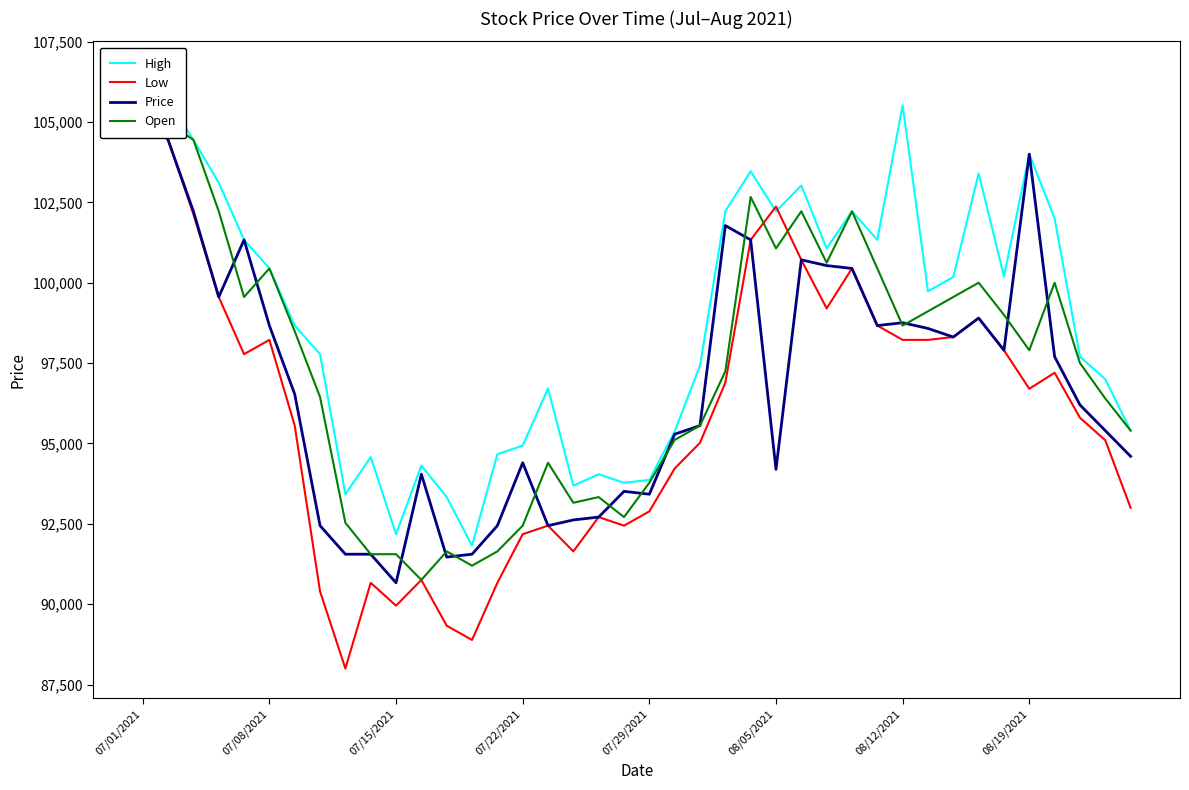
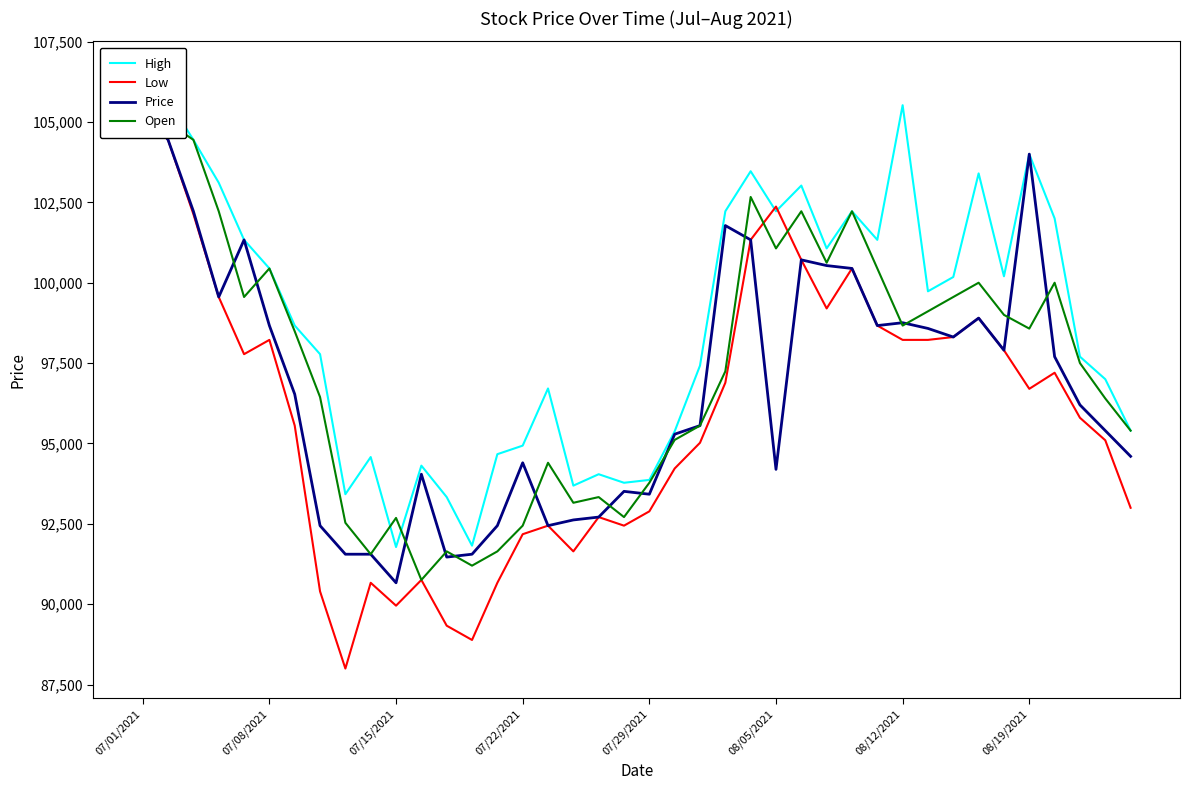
  {
    "High": {
-     "07/15/2021": "92,200",
+     "07/15/2021": "91,800",
      "07/22/2021": "94,900",
      "07/29/2021": "93,900",
      "08/05/2021": "102,200",
      "08/12/2021": "105,500"
    },
    "Low": {
      "07/08/2021": "98,200",
      "07/15/2021": "90,000",
      "07/22/2021": "92,200",
      "07/29/2021": "92,900",
      "08/05/2021": "102,400",
      "08/12/2021": "98,200",
      "08/19/2021": "96,700"
    },
    "Price": {
      "07/08/2021": "98,700",
      "07/15/2021": "90,700",
      "07/22/2021": "94,400",
      "07/29/2021": "93,400",
      "08/05/2021": "94,200",
      "08/12/2021": "98,800"
    },
    "Open": {
-     "07/15/2021": "91,600",
+     "07/15/2021": "92,700",
      "07/22/2021": "92,400",
      "07/29/2021": "93,800",
      "08/05/2021": "101,100",
      "08/12/2021": "98,700",
-     "08/19/2021": "97,900"
+     "08/19/2021": "98,600"
    }
  }
